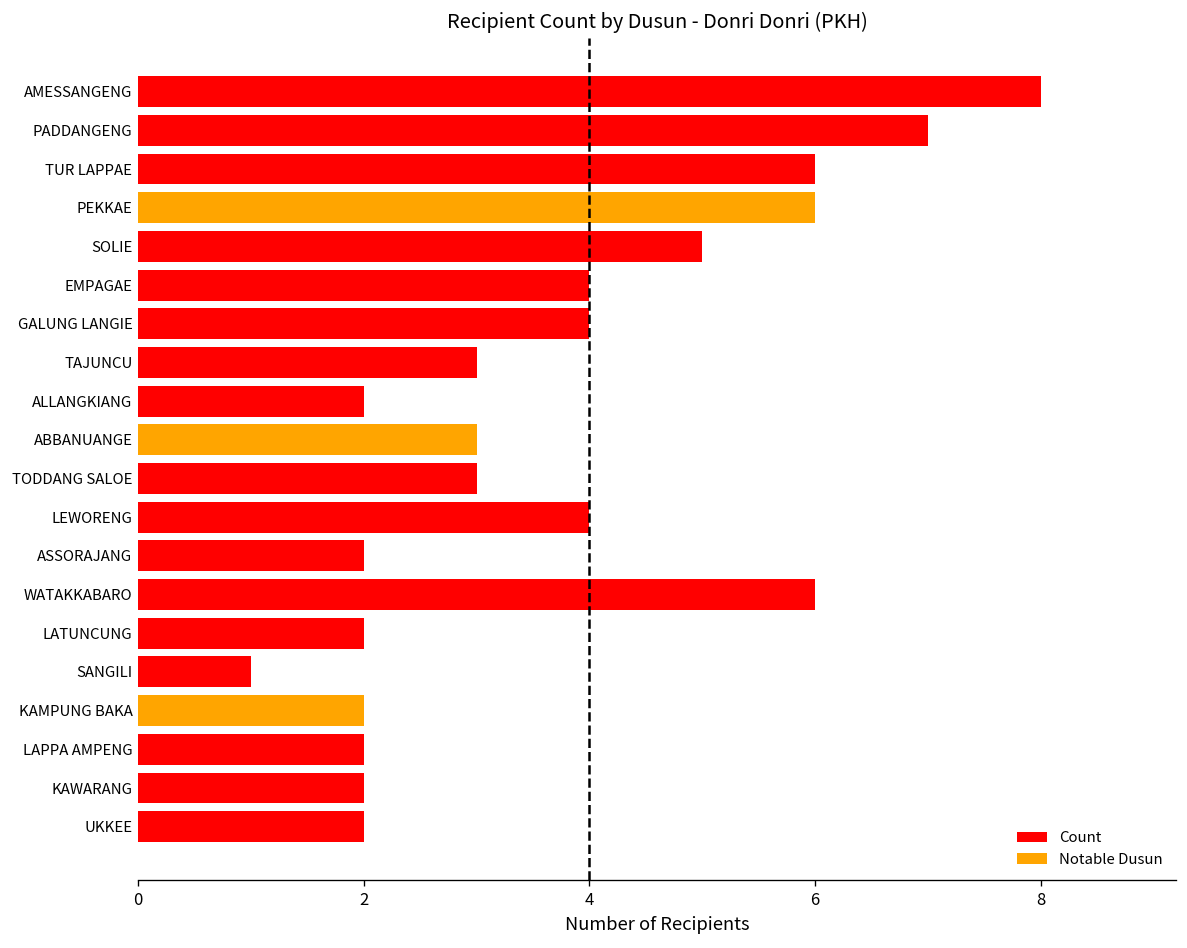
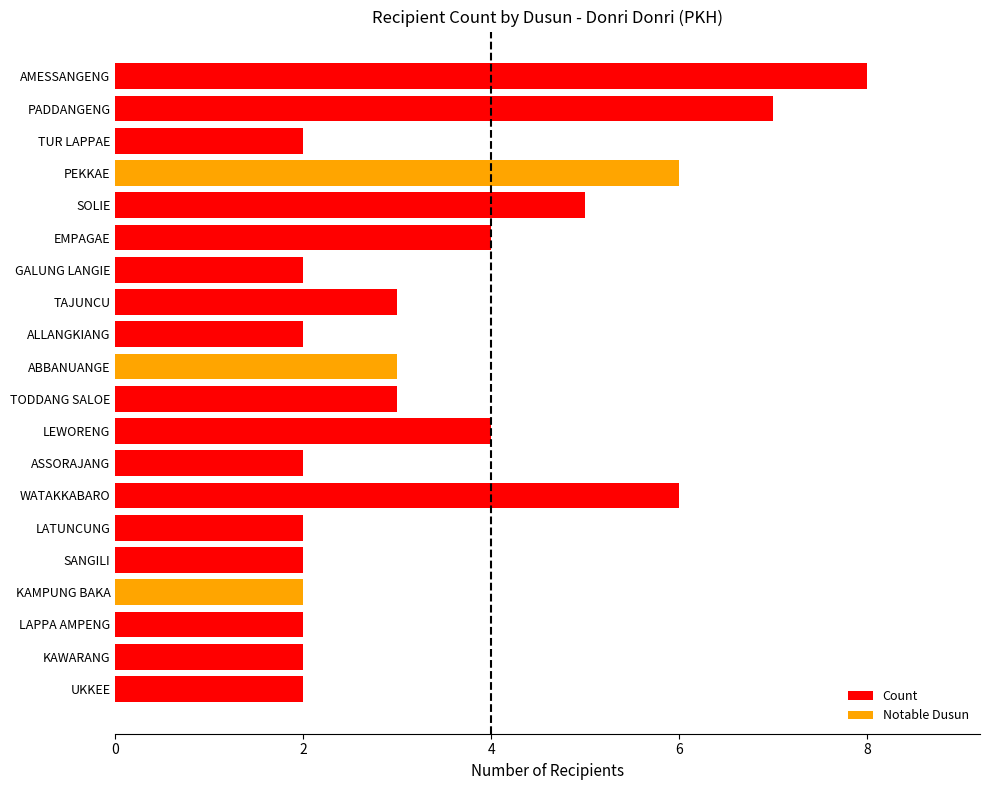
  {
    "AMESSANGENG": 8,
    "PADDANGENG": 7,
-   "TUR LAPPAE": 6,
+   "TUR LAPPAE": 2,
    "PEKKAE": 6,
    "SOLIE": 5,
    "EMPAGAE": 4,
-   "GALUNG LANGIE": 4,
+   "GALUNG LANGIE": 2,
    "TAJUNCU": 3,
    "ALLANGKIANG": 2,
    "ABBANUANGE": 3,
    "TODDANG SALOE": 3,
    "LEWORENG": 4,
    "ASSORAJANG": 2,
    "WATAKKABARO": 6,
    "LATUNCUNG": 2,
-   "SANGILI": 1,
+   "SANGILI": 2,
    "KAMPUNG BAKA": 2,
    "LAPPA AMPENG": 2,
    "KAWARANG": 2,
    "UKKEE": 2
  }
